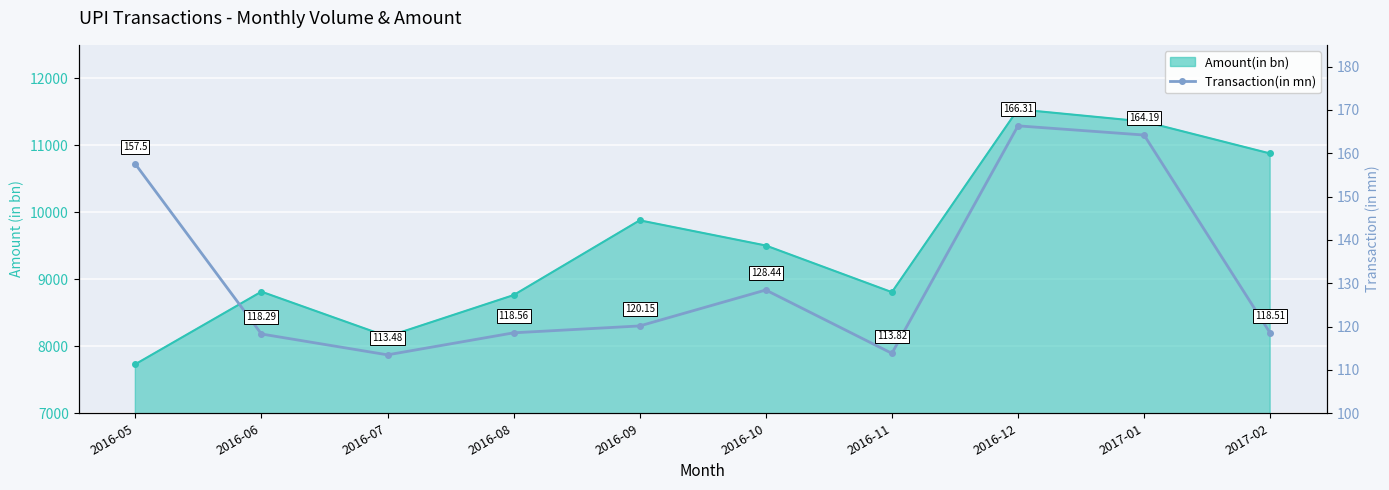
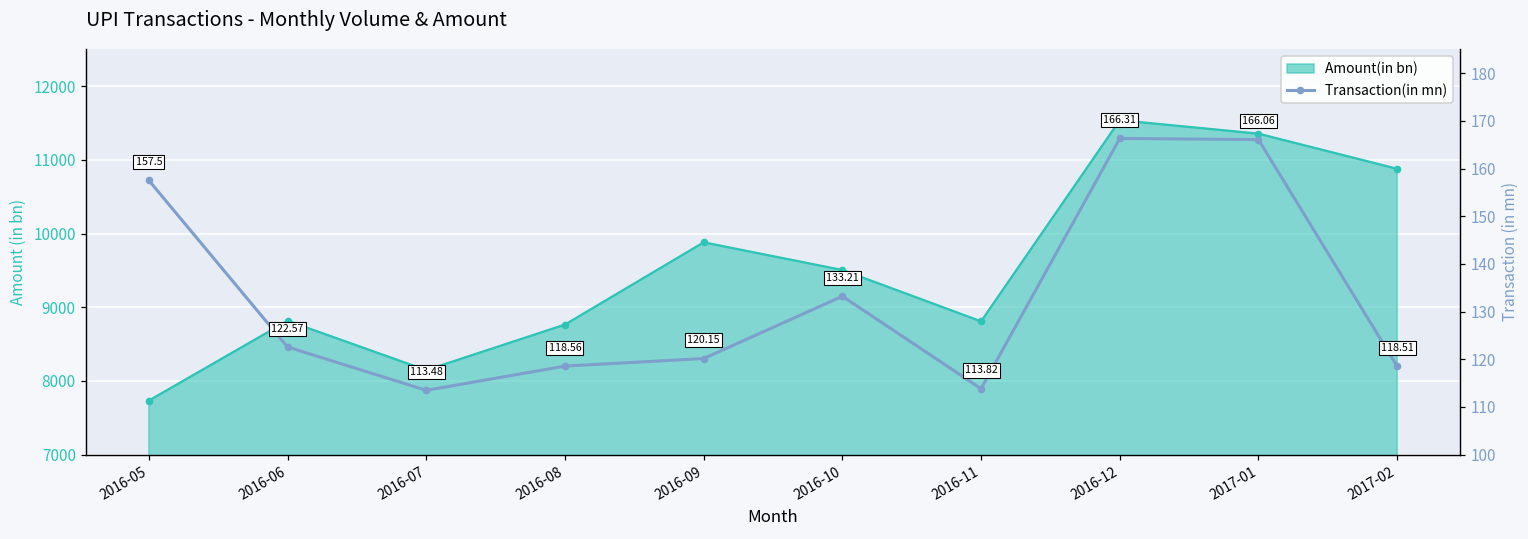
  {
    "Transaction(in mn)": {
-     "2016-06": 118.29,
-     "2016-10": 128.44,
-     "2017-01": 164.19
+     "2016-06": 122.57,
+     "2016-10": 133.21,
+     "2017-01": 166.06
    }
  }
